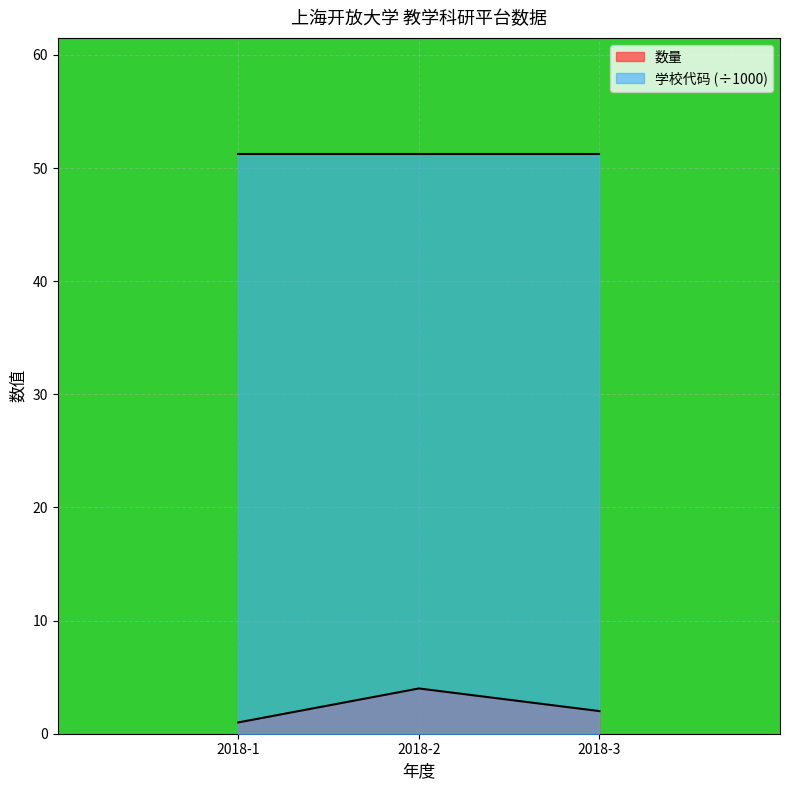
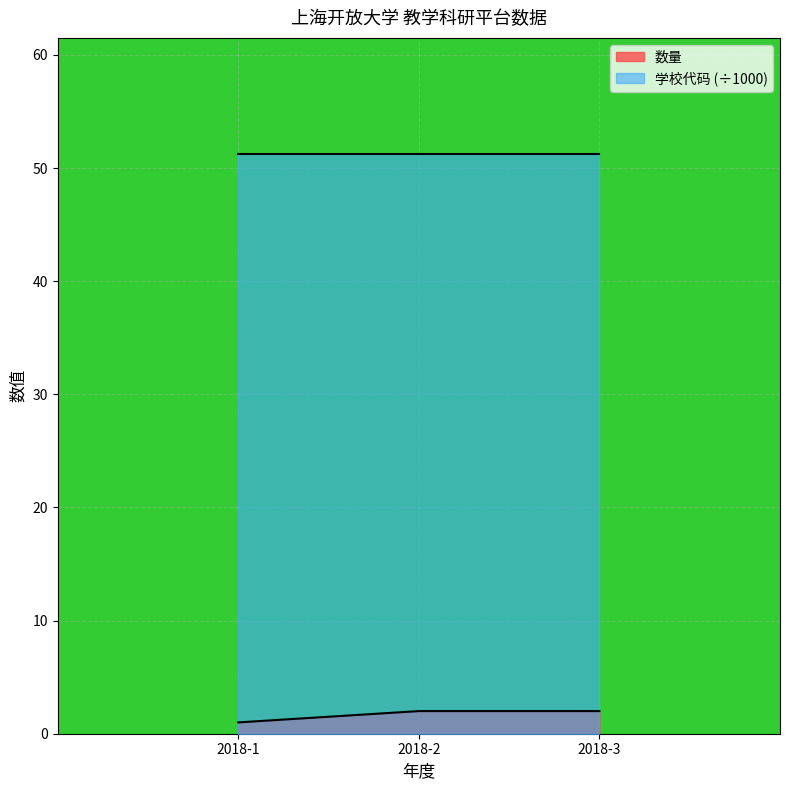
  {
    "数量": {
      "2018-1": 1,
-     "2018-2": 4,
+     "2018-2": 2,
      "2018-3": 2
    },
    "学校代码 (÷1000)": {
      "2018-1": 51.3,
      "2018-2": 51.3,
      "2018-3": 51.3
    }
  }
